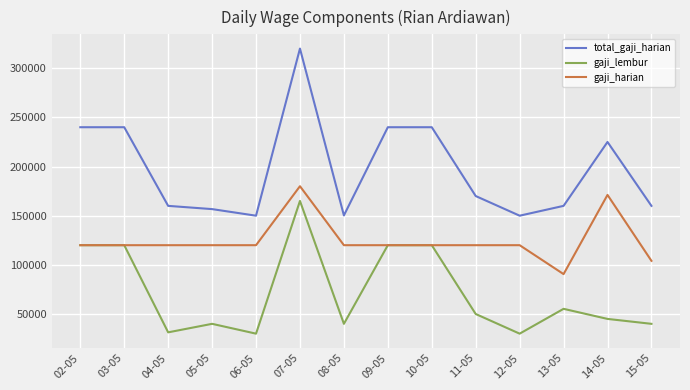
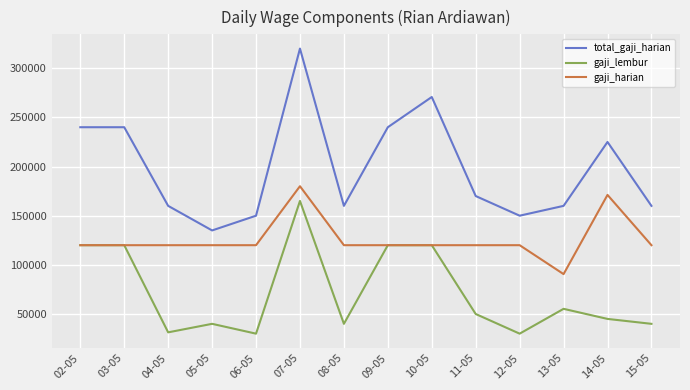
  {
    "total_gaji_harian": {
      "02-05": 240000,
      "03-05": 240000,
      "04-05": 160000,
-     "05-05": 160000,
+     "05-05": 140000,
      "06-05": 150000,
      "07-05": 320000,
-     "08-05": 150000,
+     "08-05": 160000,
      "09-05": 240000,
-     "10-05": 240000,
+     "10-05": 270000,
      "11-05": 170000,
      "12-05": 150000,
      "13-05": 160000,
      "14-05": 230000,
      "15-05": 160000
    },
    "gaji_lembur": {
      "04-05": 30000,
      "05-05": 40000,
      "06-05": 30000,
      "07-05": 170000,
      "08-05": 40000,
      "11-05": 50000,
      "12-05": 30000,
      "13-05": 60000,
      "14-05": 50000,
      "15-05": 40000
    },
    "gaji_harian": {
      "04-05": 120000,
      "05-05": 120000,
      "06-05": 120000,
      "07-05": 180000,
      "08-05": 120000,
      "11-05": 120000,
      "12-05": 120000,
      "13-05": 90000,
      "14-05": 170000,
-     "15-05": 100000
+     "15-05": 120000
    }
  }
